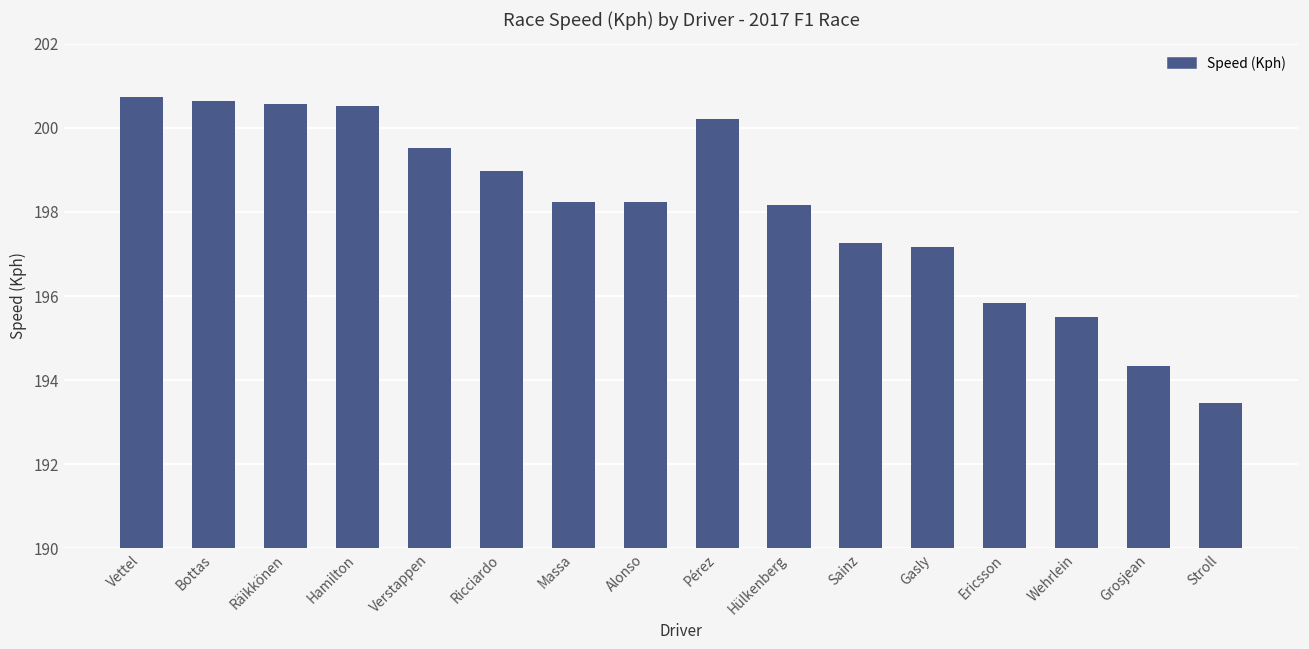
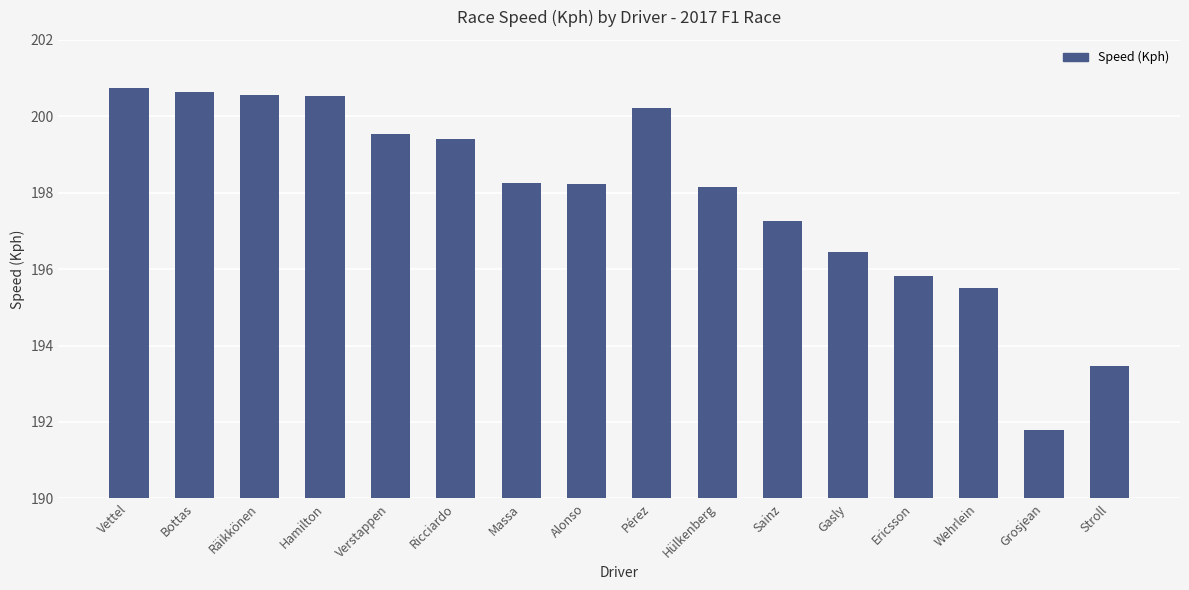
  {
    "Vettel": 200.7,
    "Bottas": 200.6,
    "Räikkönen": 200.6,
    "Hamilton": 200.5,
    "Verstappen": 199.5,
-   "Ricciardo": 199.0,
+   "Ricciardo": 199.4,
    "Massa": 198.2,
    "Alonso": 198.2,
    "Pérez": 200.2,
    "Hülkenberg": 198.2,
    "Sainz": 197.3,
-   "Gasly": 197.2,
+   "Gasly": 196.4,
    "Ericsson": 195.8,
    "Wehrlein": 195.5,
-   "Grosjean": 194.3,
+   "Grosjean": 191.8,
    "Stroll": 193.5
  }
